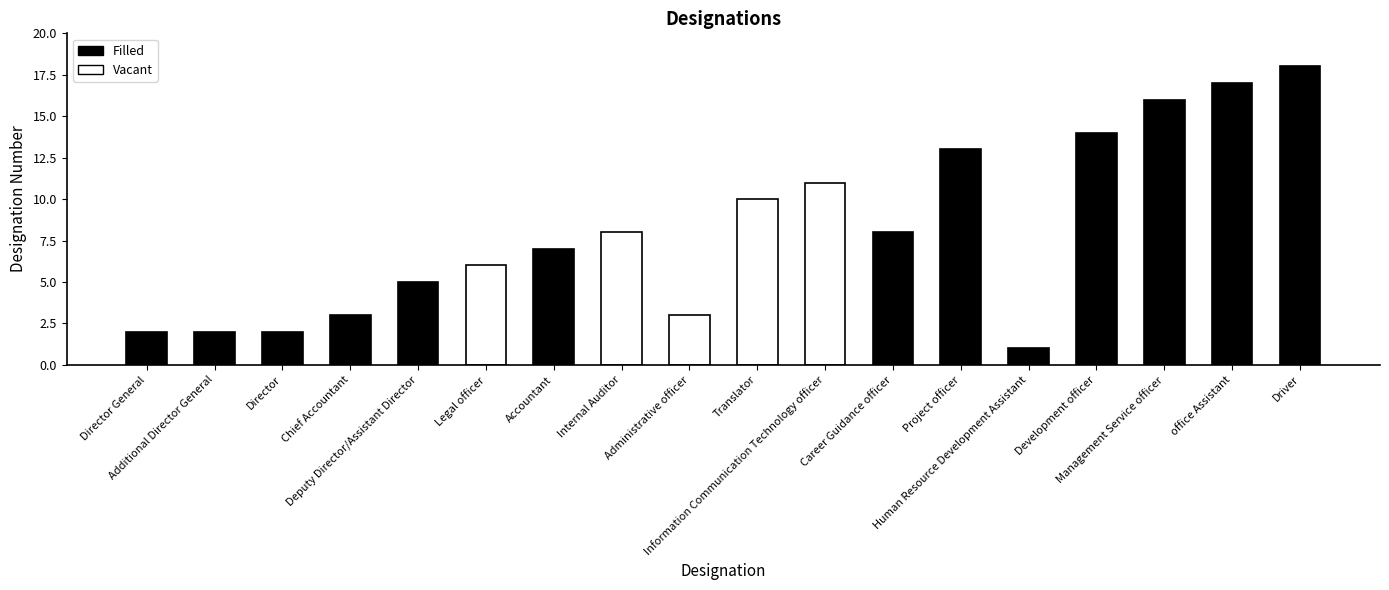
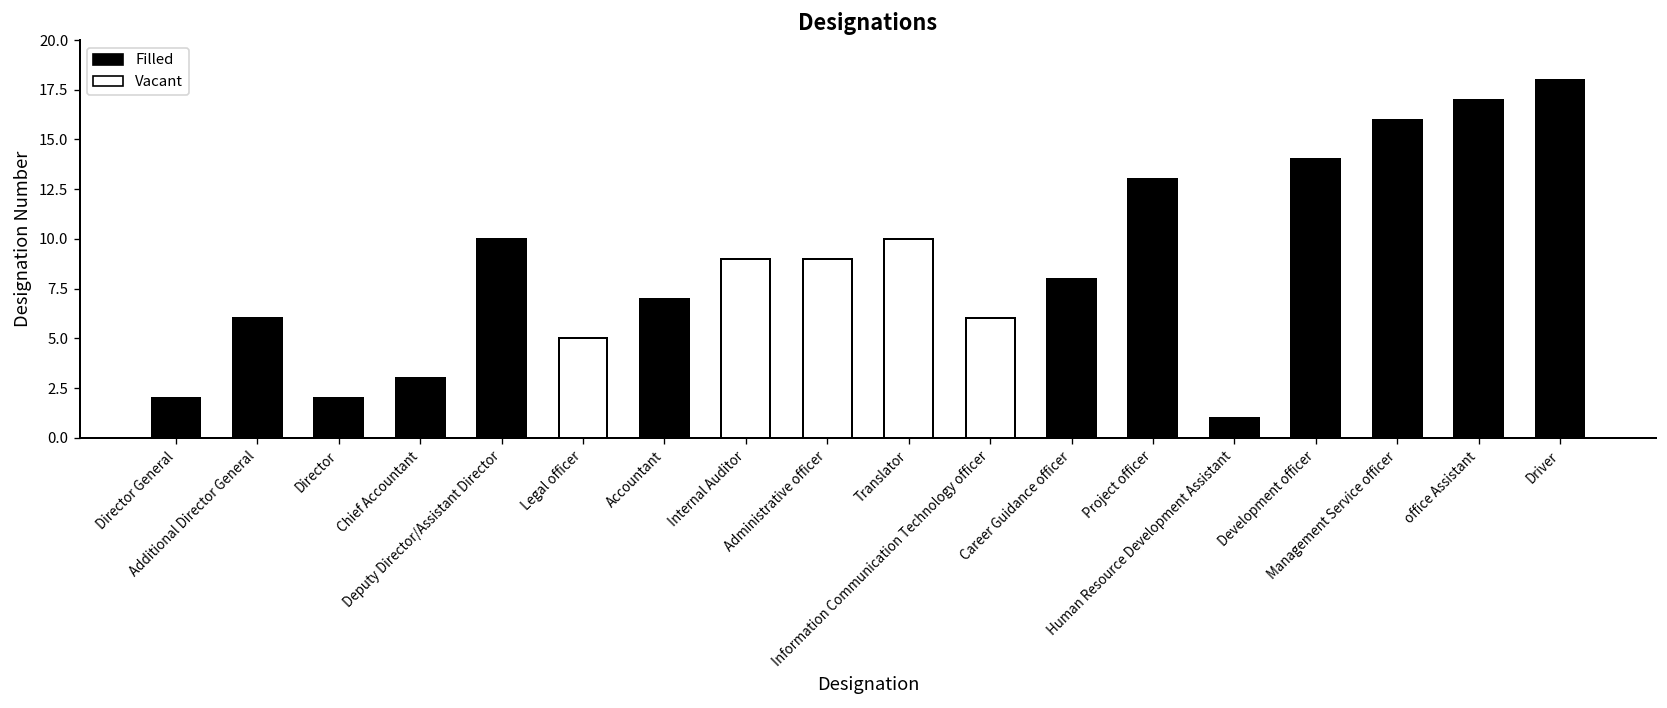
  {
    "Director General": 2,
-   "Additional Director General": 2,
+   "Additional Director General": 6,
    "Director": 2,
    "Chief Accountant": 3,
-   "Deputy Director/Assistant Director": 5,
-   "Legal officer": 6,
+   "Deputy Director/Assistant Director": 10,
+   "Legal officer": 5,
    "Accountant": 7,
-   "Internal Auditor": 8,
-   "Administrative officer": 3,
+   "Internal Auditor": 9,
+   "Administrative officer": 9,
    "Translator": 10,
-   "Information Communication Technology officer": 11,
+   "Information Communication Technology officer": 6,
    "Career Guidance officer": 8,
    "Project officer": 13,
    "Human Resource Development Assistant": 1,
    "Development officer": 14,
    "Management Service officer": 16,
    "office Assistant": 17,
    "Driver": 18
  }
